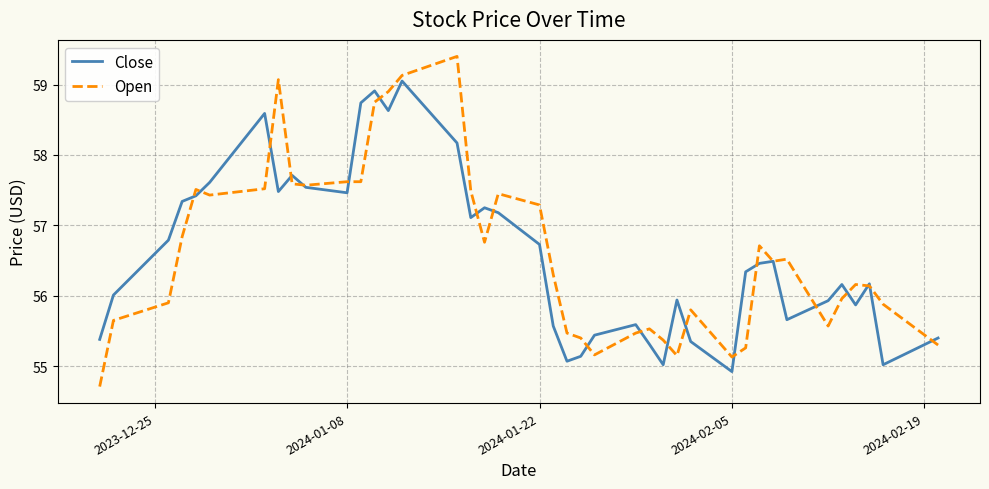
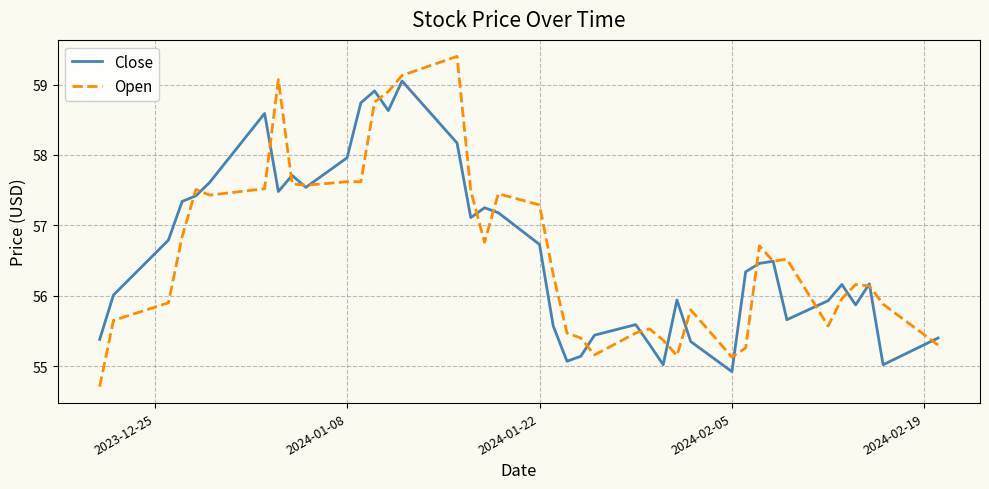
  {
    "Close": {
-     "2024-01-08": 57.5,
+     "2024-01-08": 58.0,
      "2024-01-22": 56.7,
      "2024-02-05": 54.9
    },
    "Open": {
      "2024-01-08": 57.6,
      "2024-01-22": 57.3,
      "2024-02-05": 55.1
    }
  }
